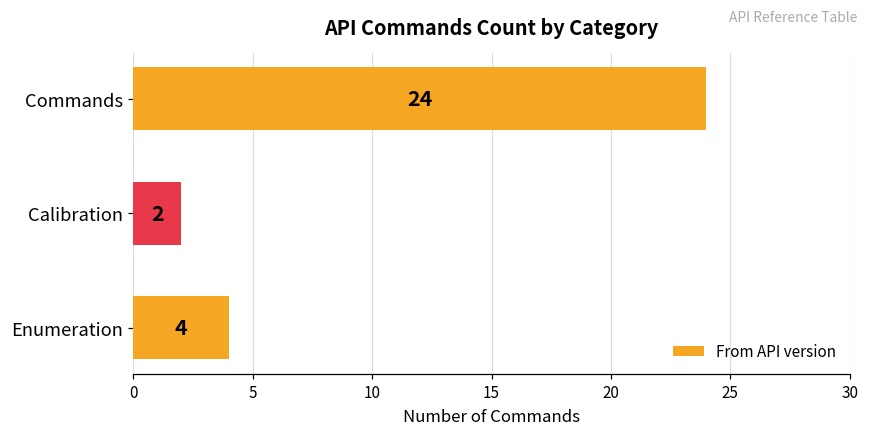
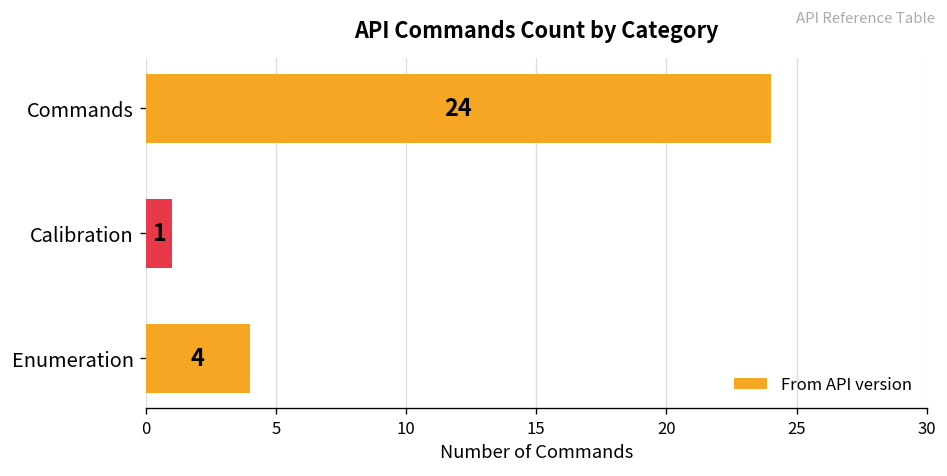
  {
    "Commands": 24,
-   "Calibration": 2,
+   "Calibration": 1,
    "Enumeration": 4
  }
